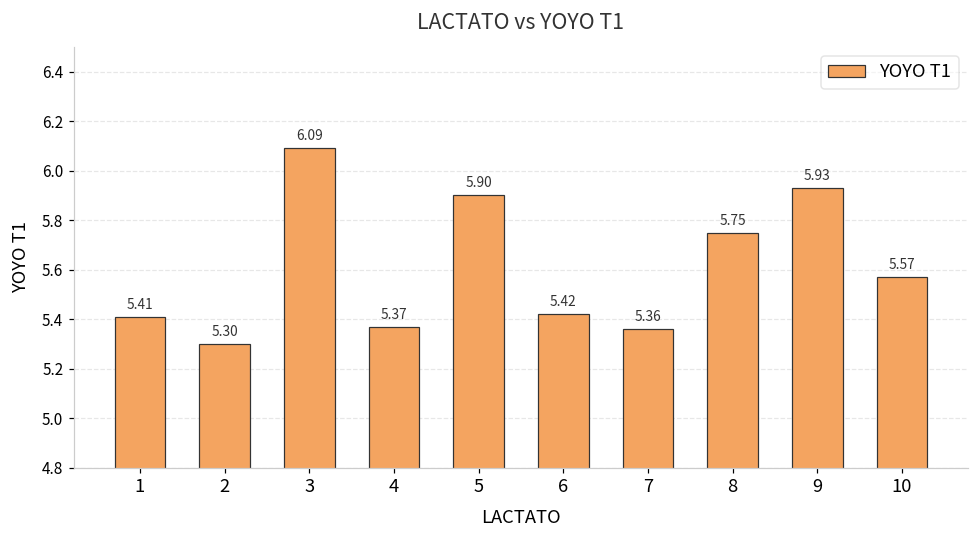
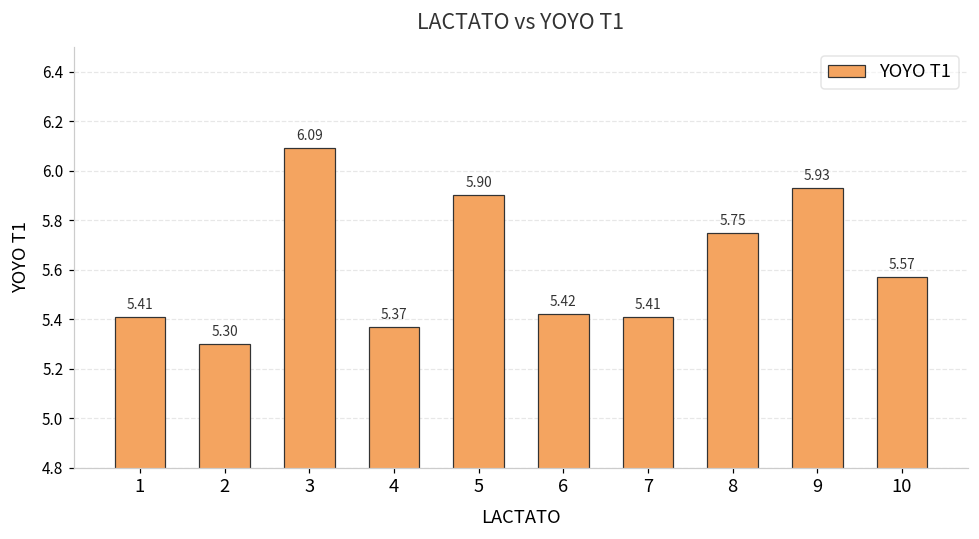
  {
    "1": 5.41,
    "2": 5.30,
    "3": 6.09,
    "4": 5.37,
    "5": 5.90,
    "6": 5.42,
-   "7": 5.36,
+   "7": 5.41,
    "8": 5.75,
    "9": 5.93,
    "10": 5.57
  }
